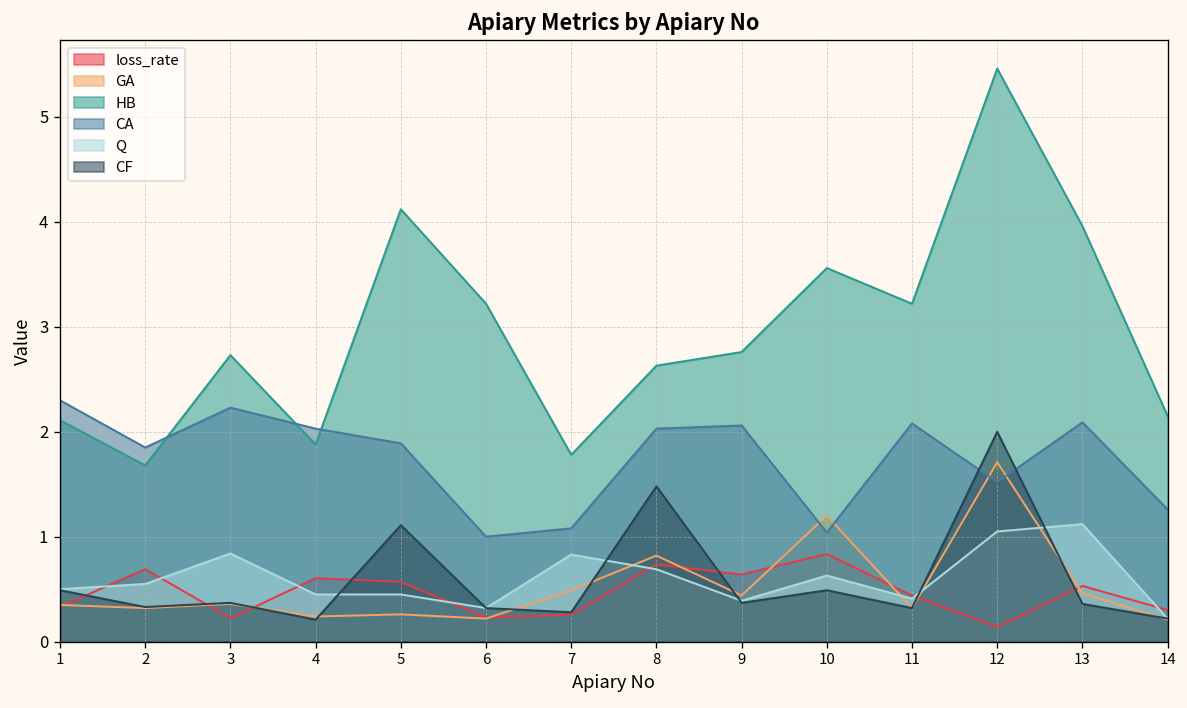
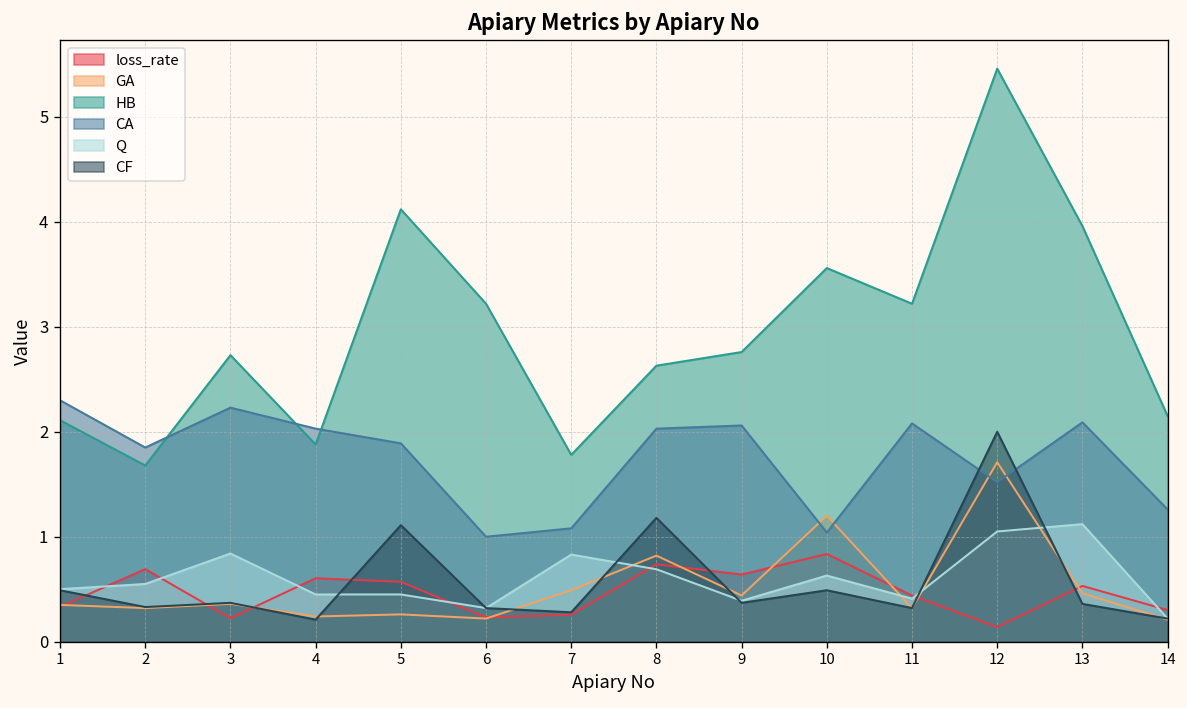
  {
    "loss_rate": {
      "2": 0.7,
      "3": 0.2,
      "4": 0.6,
      "5": 0.6,
      "8": 0.7,
      "9": 0.6,
      "10": 0.8,
      "11": 0.4,
      "12": 0.1,
      "13": 0.5,
      "14": 0.3
    },
    "GA": {
      "4": 0.2,
      "5": 0.3,
      "7": 0.5,
      "8": 0.8,
      "9": 0.4,
      "10": 1.2,
      "12": 1.7,
      "13": 0.5
    },
    "Q": {
      "2": 0.6,
      "3": 0.8,
      "4": 0.5,
      "5": 0.5,
      "7": 0.8,
      "8": 0.7,
      "10": 0.6,
      "11": 0.4,
      "12": 1.1,
      "13": 1.1
    },
    "CF": {
      "4": 0.2,
      "5": 1.1,
-     "8": 1.5,
+     "8": 1.2,
      "10": 0.5,
      "12": 2.0,
      "13": 0.4
    }
  }
